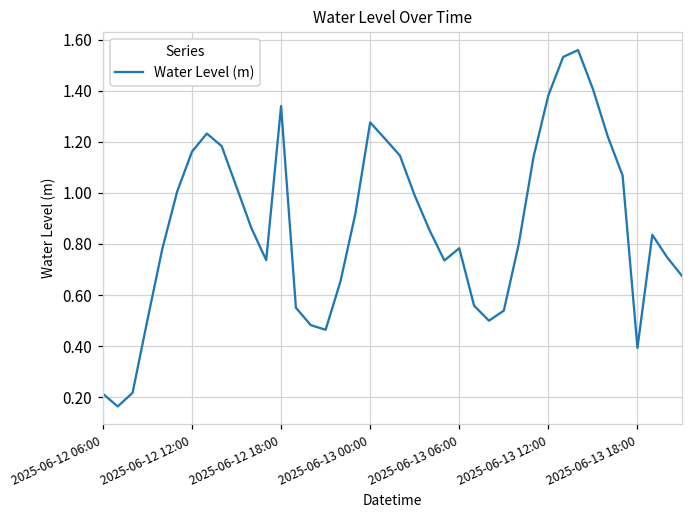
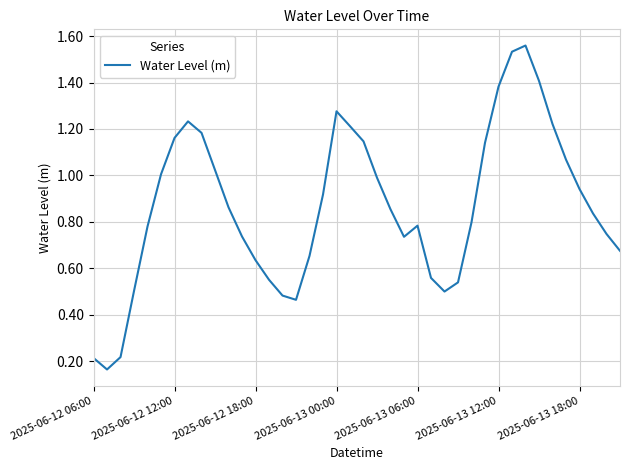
  {
    "2025-06-12 06:00": 0.21,
    "2025-06-12 12:00": 1.16,
-   "2025-06-12 18:00": 1.34,
+   "2025-06-12 18:00": 0.63,
    "2025-06-13 00:00": 1.28,
    "2025-06-13 06:00": 0.78,
    "2025-06-13 12:00": 1.38,
-   "2025-06-13 18:00": 0.39
+   "2025-06-13 18:00": 0.94
  }
